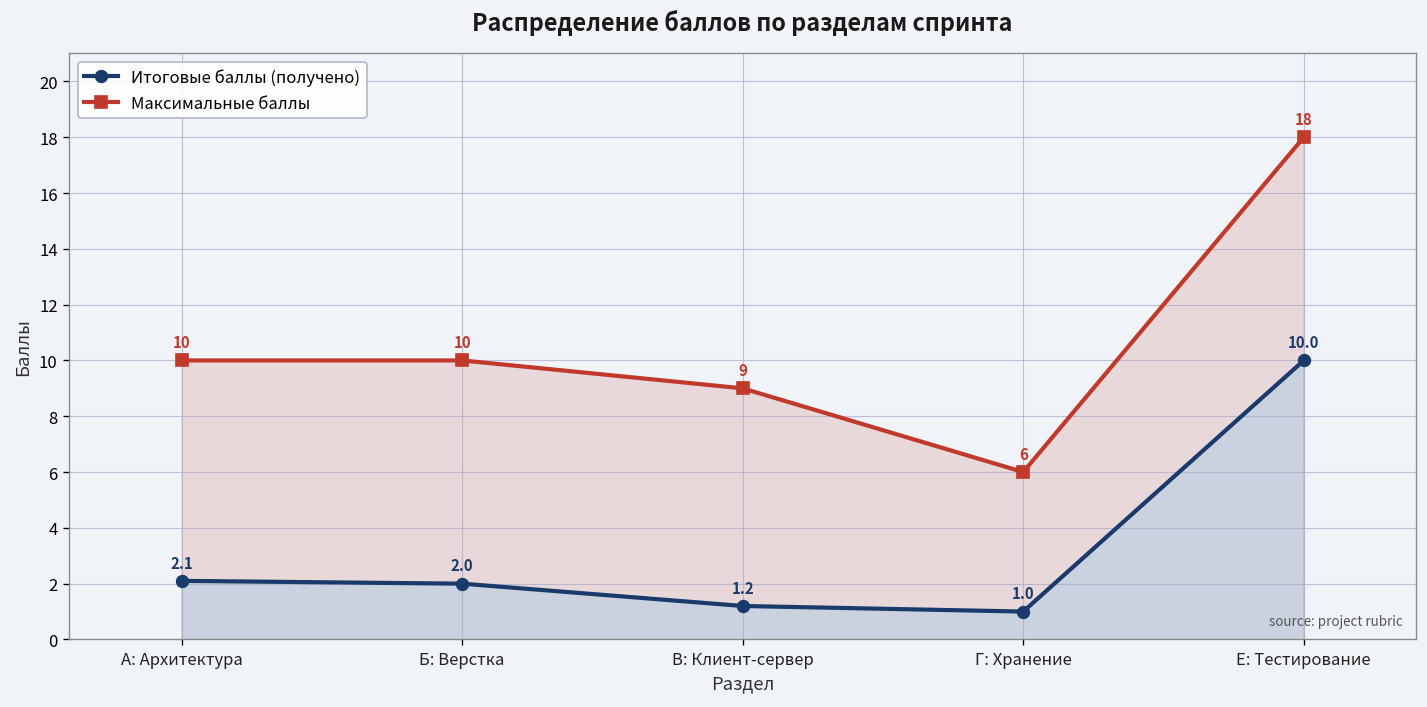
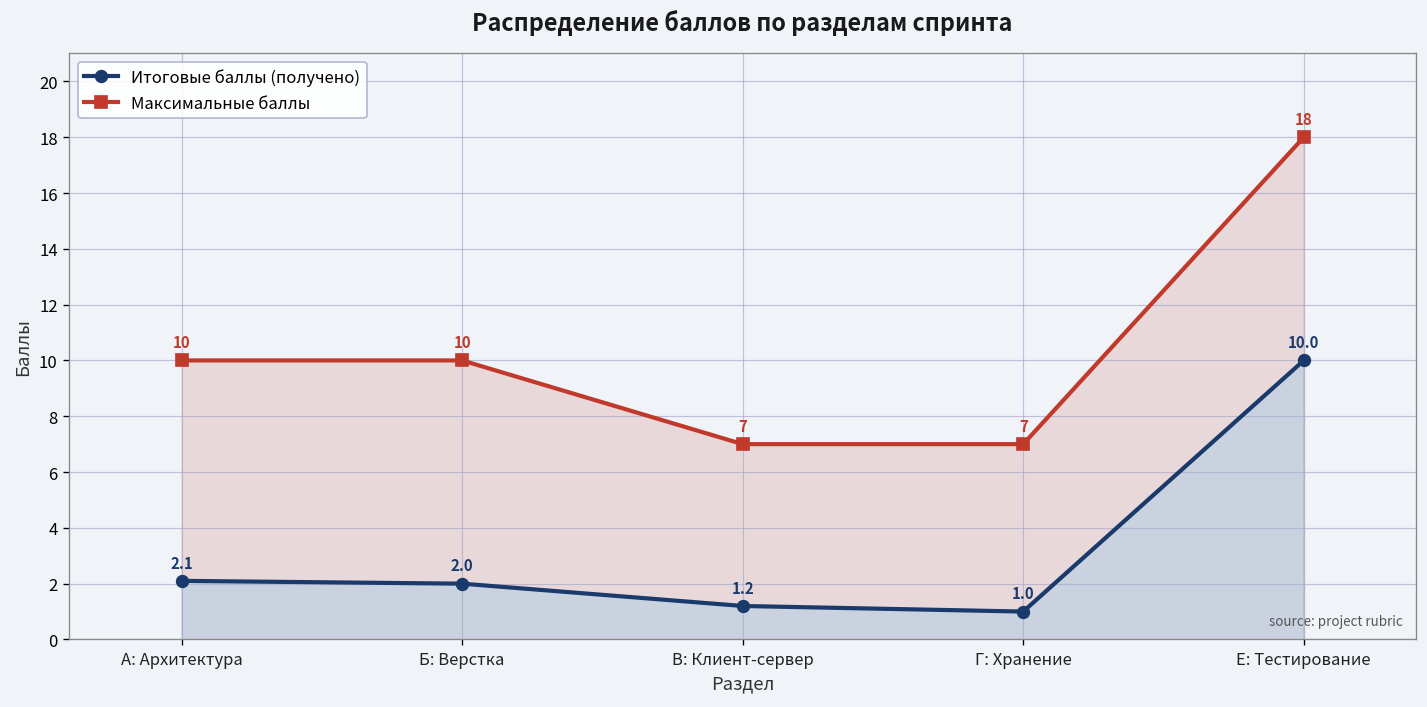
  {
    "Итоговые баллы (получено)": {
      "А: Архитектура": 2.1,
      "Б: Верстка": 2.0,
      "В: Клиент-сервер": 1.2,
      "Г: Хранение": 1.0,
      "Е: Тестирование": 10.0
    },
    "Максимальные баллы": {
      "А: Архитектура": 10,
      "Б: Верстка": 10,
-     "В: Клиент-сервер": 9,
-     "Г: Хранение": 6,
+     "В: Клиент-сервер": 7,
+     "Г: Хранение": 7,
      "Е: Тестирование": 18
    }
  }
